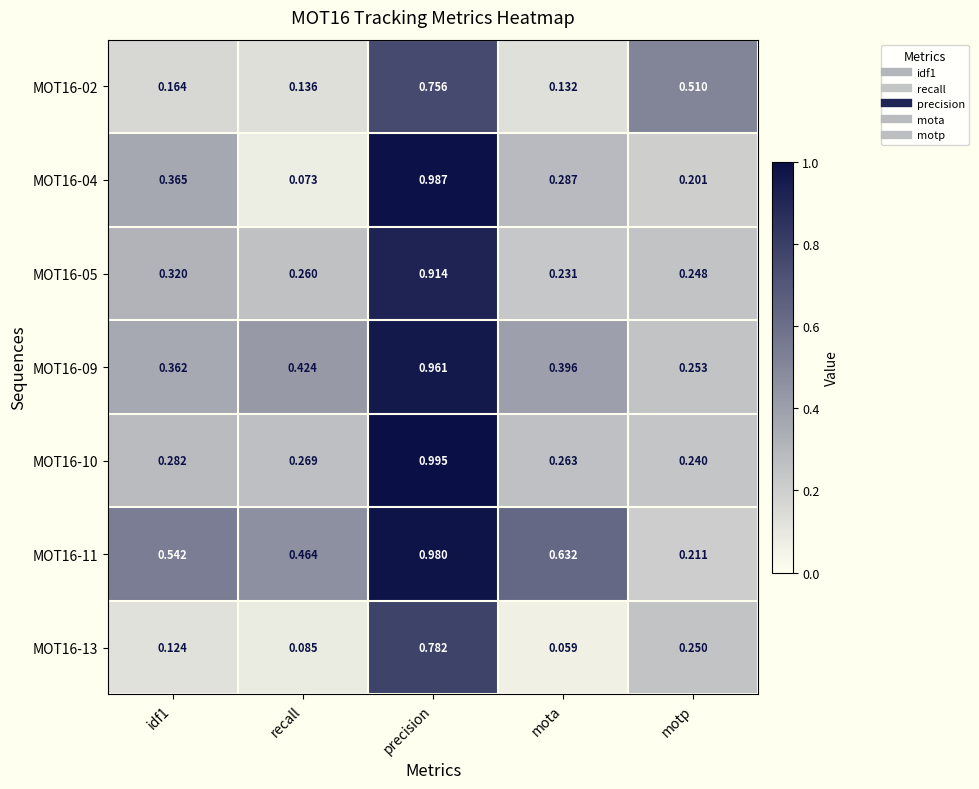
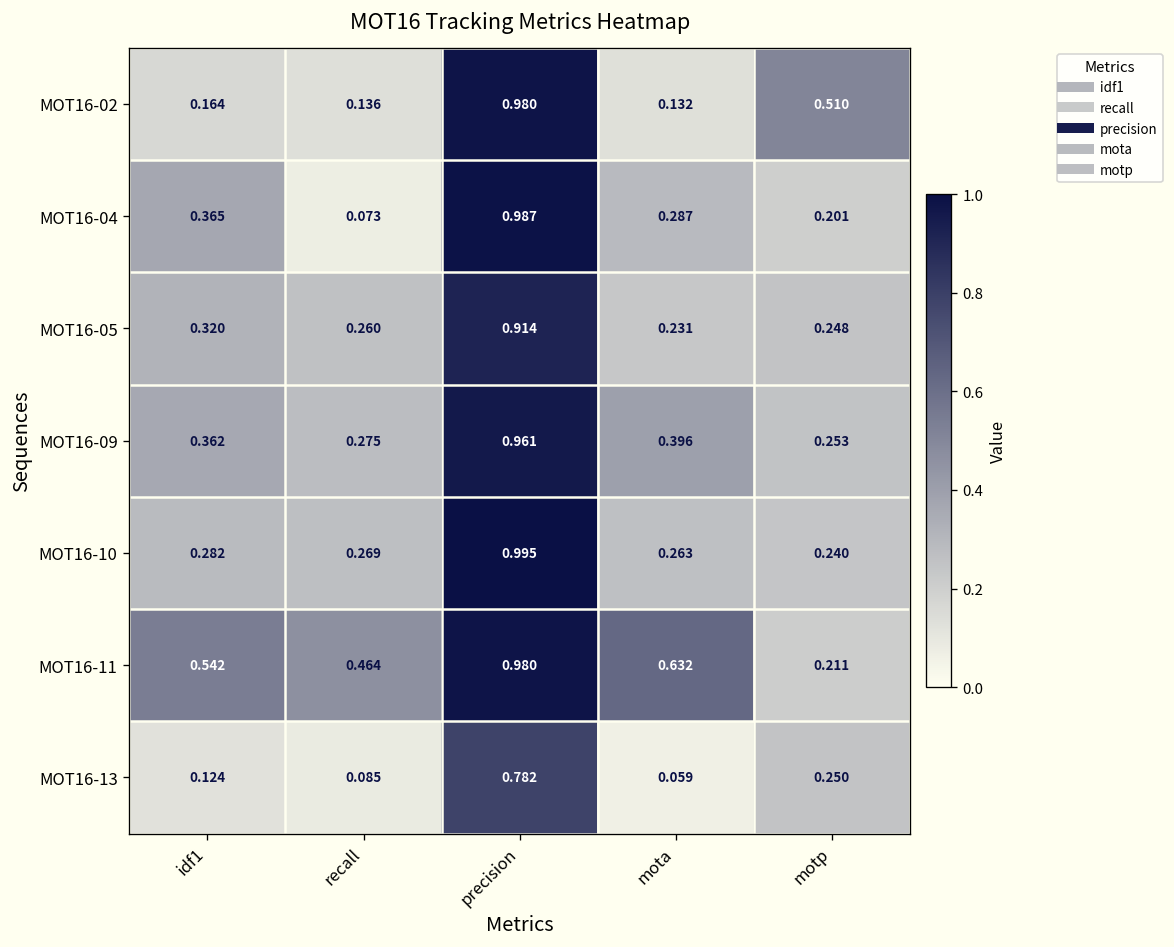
  {
    "MOT16-02": {
      "idf1": 0.164,
      "recall": 0.136,
-     "precision": 0.756,
+     "precision": 0.980,
      "mota": 0.132,
      "motp": 0.510
    },
    "MOT16-04": {
      "idf1": 0.365,
      "recall": 0.073,
      "precision": 0.987,
      "mota": 0.287,
      "motp": 0.201
    },
    "MOT16-05": {
      "idf1": 0.320,
      "recall": 0.260,
      "precision": 0.914,
      "mota": 0.231,
      "motp": 0.248
    },
    "MOT16-09": {
      "idf1": 0.362,
-     "recall": 0.424,
+     "recall": 0.275,
      "precision": 0.961,
      "mota": 0.396,
      "motp": 0.253
    },
    "MOT16-10": {
      "idf1": 0.282,
      "recall": 0.269,
      "precision": 0.995,
      "mota": 0.263,
      "motp": 0.240
    },
    "MOT16-11": {
      "idf1": 0.542,
      "recall": 0.464,
      "precision": 0.980,
      "mota": 0.632,
      "motp": 0.211
    },
    "MOT16-13": {
      "idf1": 0.124,
      "recall": 0.085,
      "precision": 0.782,
      "mota": 0.059,
      "motp": 0.250
    }
  }
